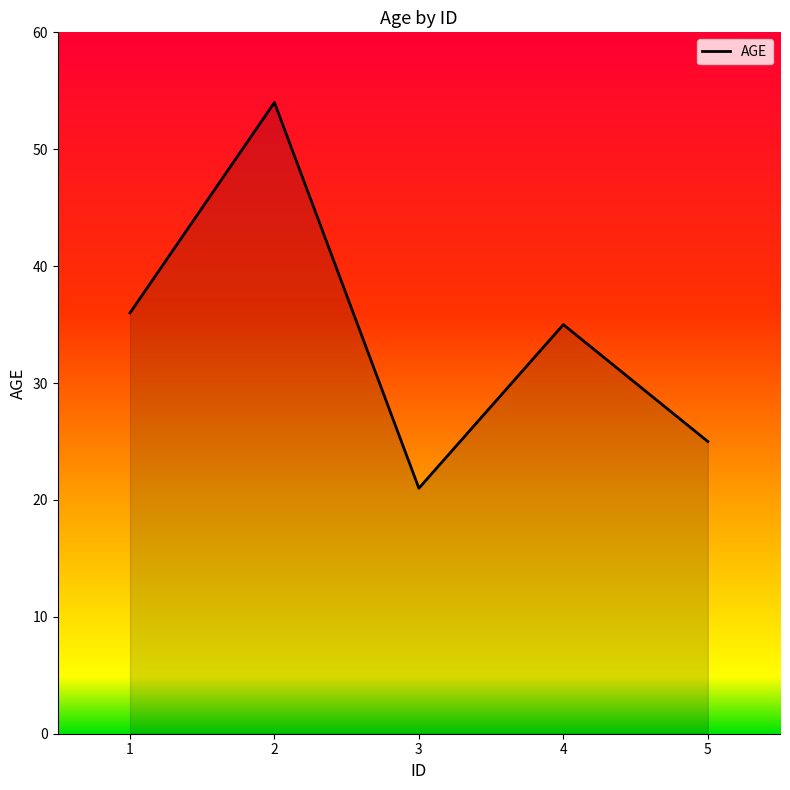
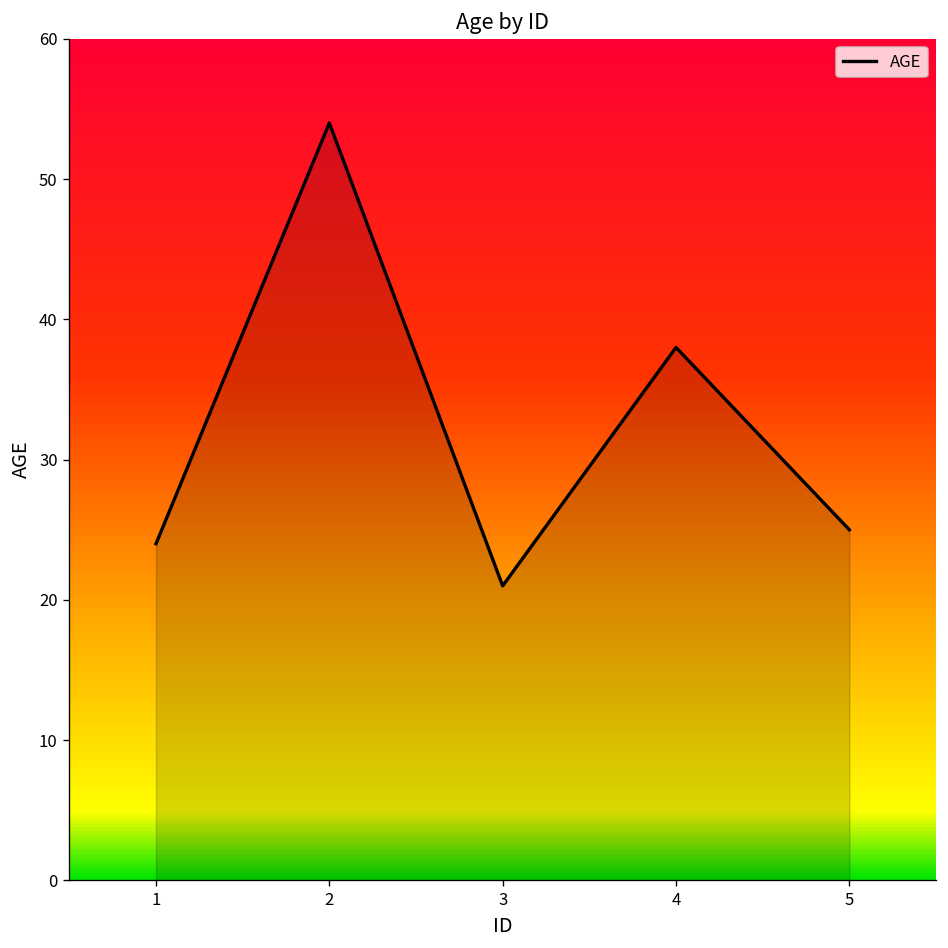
  {
-   "1": 36,
+   "1": 24,
    "2": 54,
    "3": 21,
-   "4": 35,
+   "4": 38,
    "5": 25
  }
